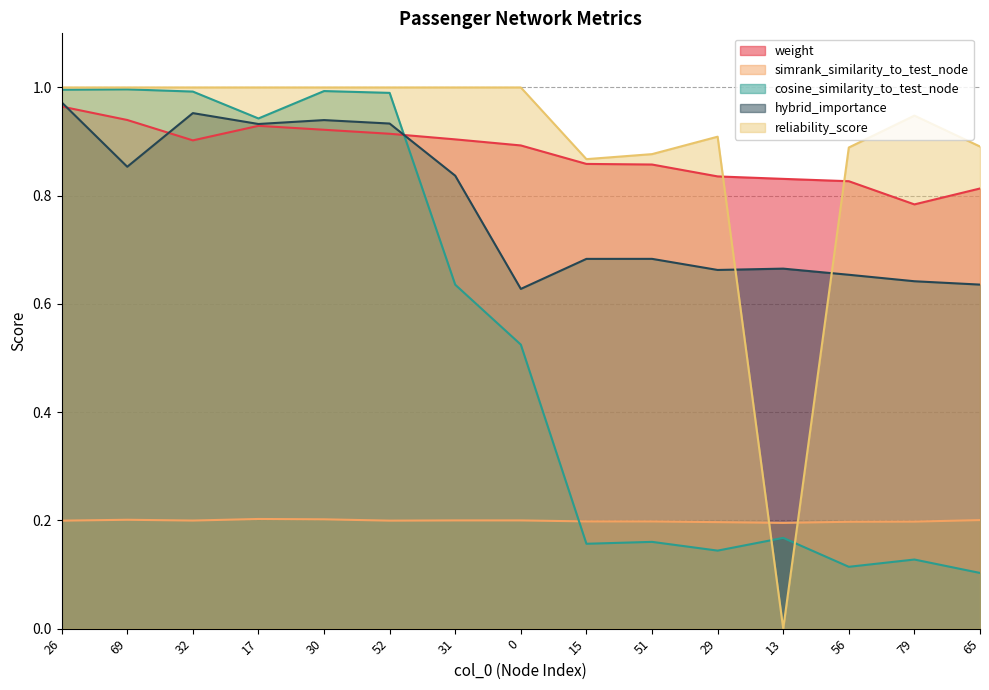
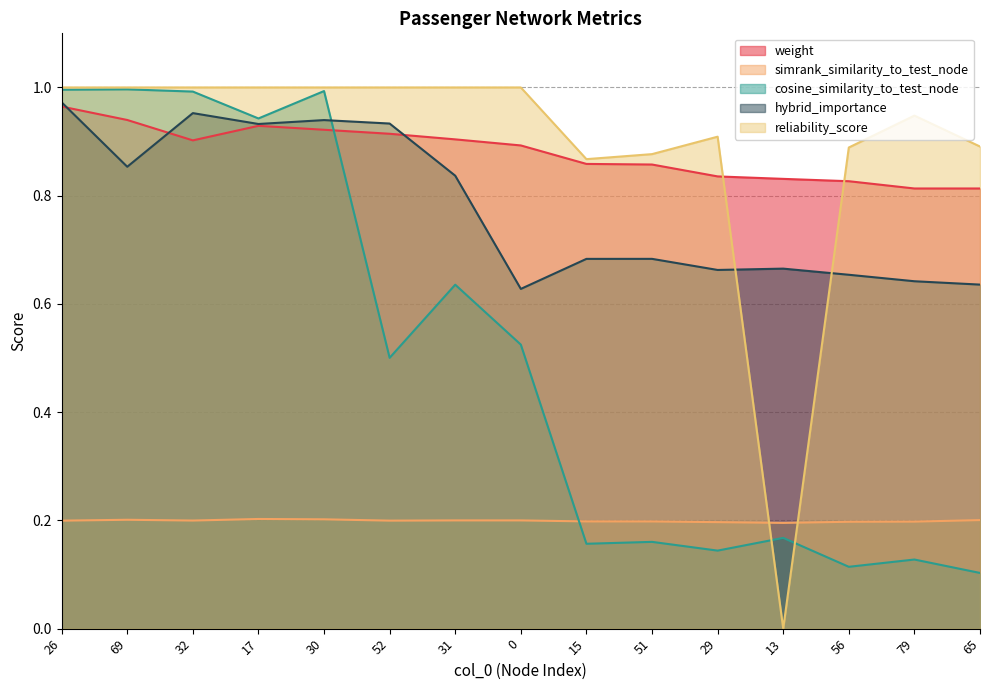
  {
    "weight": {
      "26": 0.96,
      "69": 0.94,
      "32": 0.90,
      "30": 0.92,
      "52": 0.91,
      "31": 0.90,
      "0": 0.89,
      "15": 0.86,
      "51": 0.86,
      "29": 0.84,
      "13": 0.83,
      "56": 0.83,
-     "79": 0.78,
+     "79": 0.81,
      "65": 0.81
    },
    "cosine_similarity_to_test_node": {
      "32": 0.99,
      "17": 0.94,
      "30": 0.99,
-     "52": 0.99,
+     "52": 0.50,
      "31": 0.64,
      "0": 0.52,
      "15": 0.16,
      "51": 0.16,
      "29": 0.14,
      "13": 0.17,
      "56": 0.11,
      "79": 0.13,
      "65": 0.10
    },
    "hybrid_importance": {
      "26": 0.97,
      "69": 0.85,
      "32": 0.95,
      "30": 0.94,
      "52": 0.93,
      "31": 0.84,
      "0": 0.63,
      "15": 0.68,
      "51": 0.68,
      "29": 0.66,
      "13": 0.67,
      "56": 0.65,
      "79": 0.64,
      "65": 0.64
    }
  }
